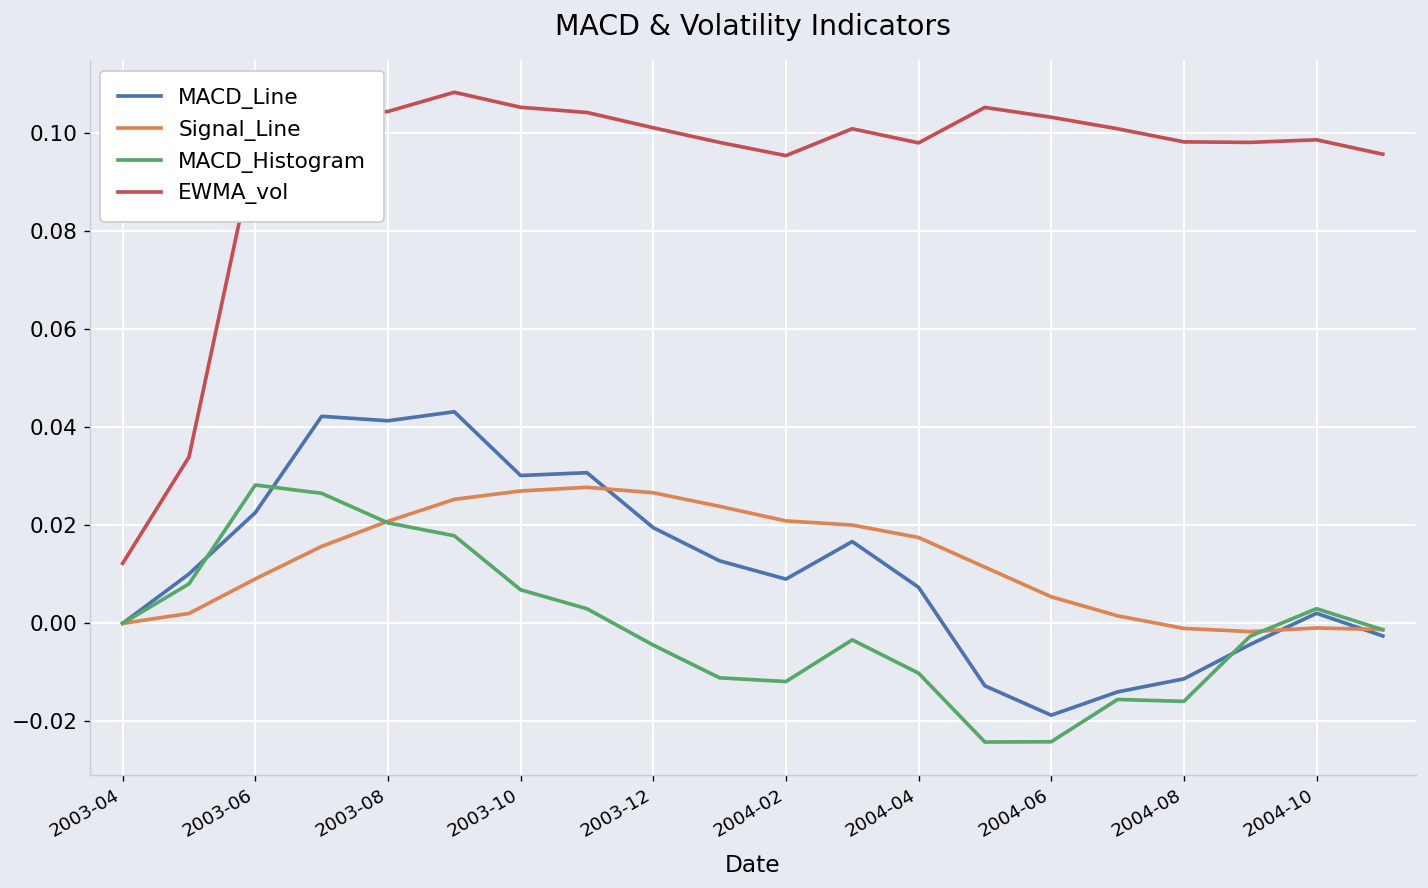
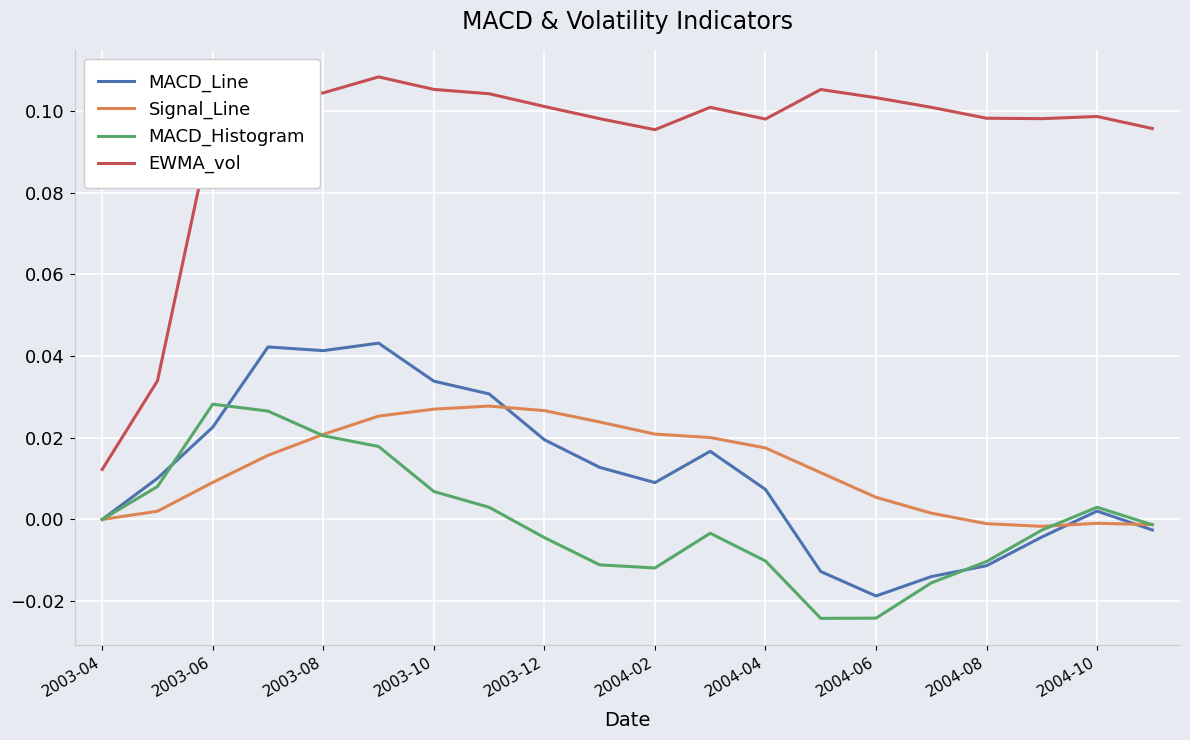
  {
    "MACD_Line": {
      "2003-06": 0.023,
      "2003-08": 0.041,
-     "2003-10": 0.030,
+     "2003-10": 0.034,
      "2003-12": 0.020,
      "2004-02": 0.009,
      "2004-04": 0.007,
      "2004-06": -0.019,
      "2004-08": -0.011,
      "2004-10": 0.002
    },
    "MACD_Histogram": {
      "2003-06": 0.028,
      "2003-10": 0.007,
      "2003-12": -0.004,
      "2004-02": -0.012,
      "2004-04": -0.010,
      "2004-06": -0.024,
-     "2004-08": -0.016,
+     "2004-08": -0.010,
      "2004-10": 0.003
    }
  }
